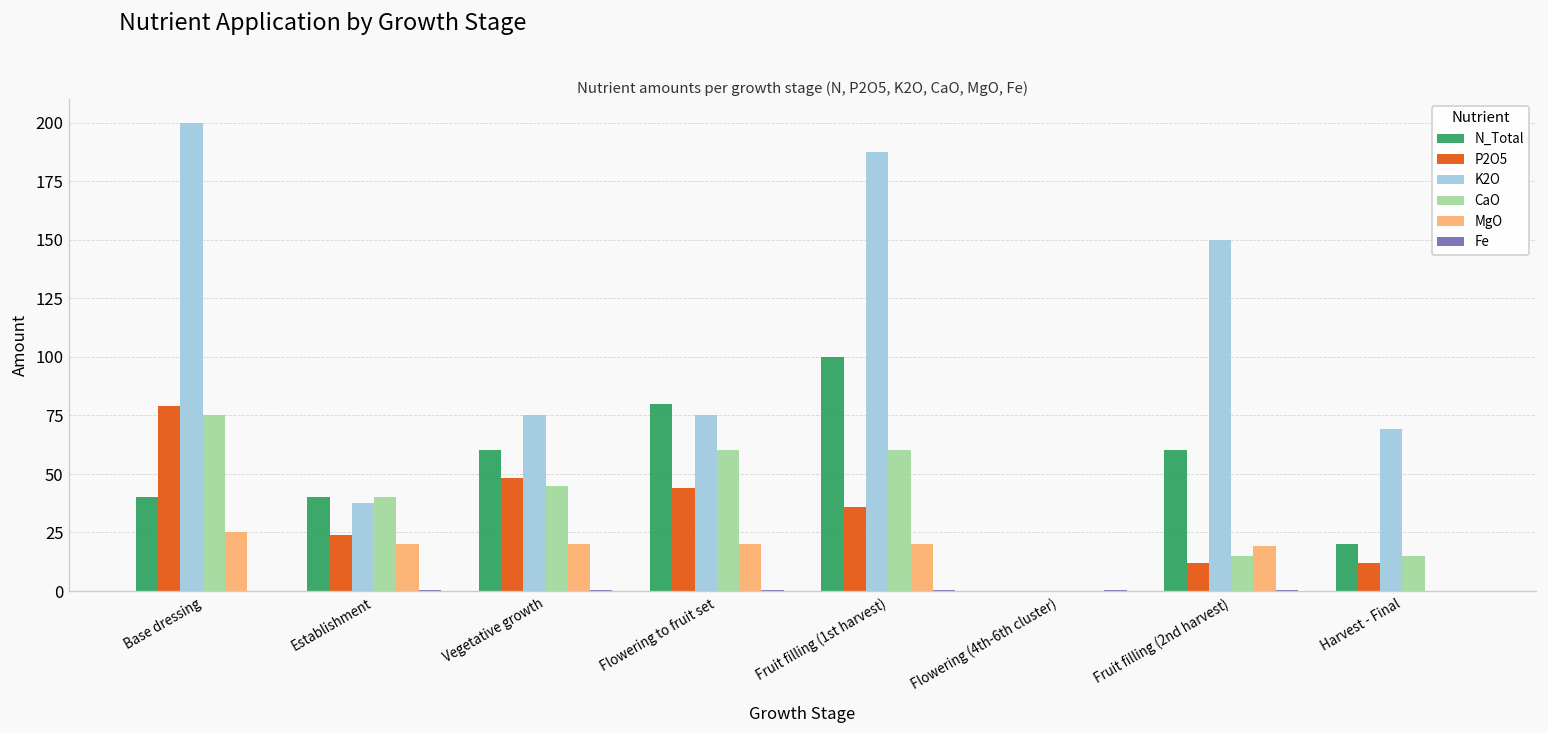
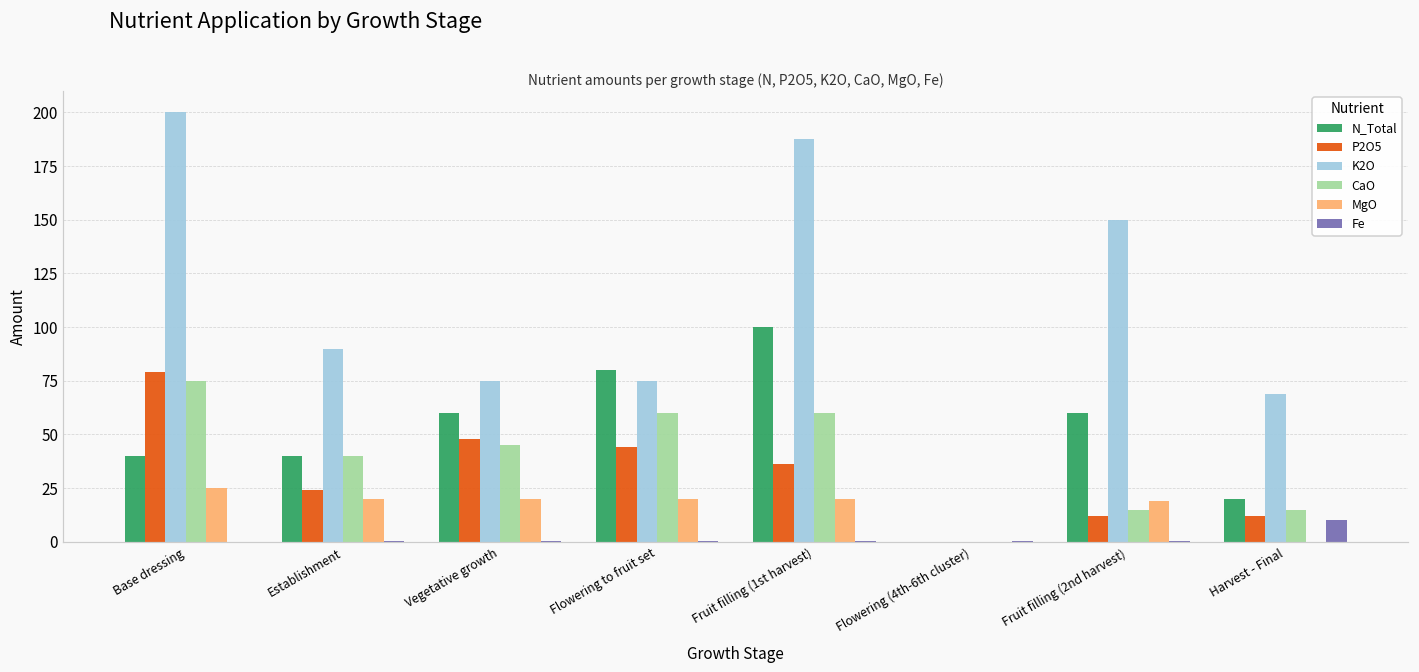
  {
    "N_Total": {
      "Base dressing": 40,
      "Establishment": 40,
      "Vegetative growth": 60,
      "Flowering to fruit set": 80,
      "Fruit filling (1st harvest)": 100,
      "Flowering (4th-6th cluster)": 0,
      "Fruit filling (2nd harvest)": 60,
      "Harvest - Final": 20
    },
    "P2O5": {
      "Base dressing": 79,
      "Establishment": 24,
      "Vegetative growth": 48,
      "Flowering to fruit set": 44,
      "Fruit filling (1st harvest)": 36,
      "Flowering (4th-6th cluster)": 0,
      "Fruit filling (2nd harvest)": 12,
      "Harvest - Final": 12
    },
    "K2O": {
      "Base dressing": 200,
-     "Establishment": 38,
+     "Establishment": 90,
      "Vegetative growth": 75,
      "Flowering to fruit set": 75,
      "Fruit filling (1st harvest)": 188,
      "Flowering (4th-6th cluster)": 0,
      "Fruit filling (2nd harvest)": 150,
      "Harvest - Final": 69
    },
    "CaO": {
      "Base dressing": 75,
      "Establishment": 40,
      "Vegetative growth": 45,
      "Flowering to fruit set": 60,
      "Fruit filling (1st harvest)": 60,
      "Flowering (4th-6th cluster)": 0,
      "Fruit filling (2nd harvest)": 15,
      "Harvest - Final": 15
    },
    "MgO": {
      "Base dressing": 25,
      "Establishment": 20,
      "Vegetative growth": 20,
      "Flowering to fruit set": 20,
      "Fruit filling (1st harvest)": 20,
      "Flowering (4th-6th cluster)": 0,
      "Fruit filling (2nd harvest)": 19,
      "Harvest - Final": 0
    },
    "Fe": {
      "Base dressing": 0,
-     "Harvest - Final": 0
+     "Harvest - Final": 10
    }
  }
